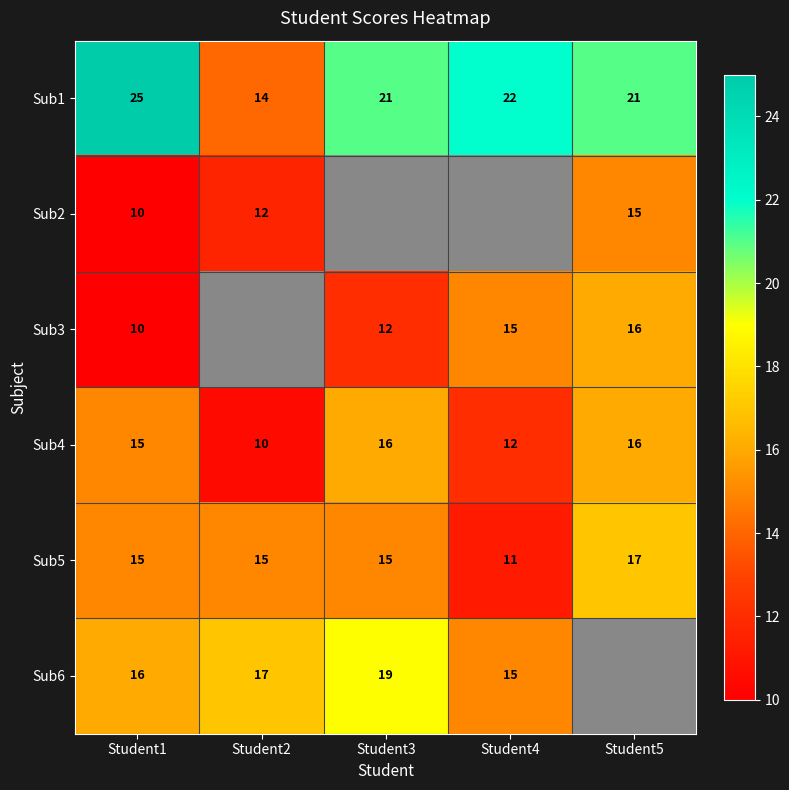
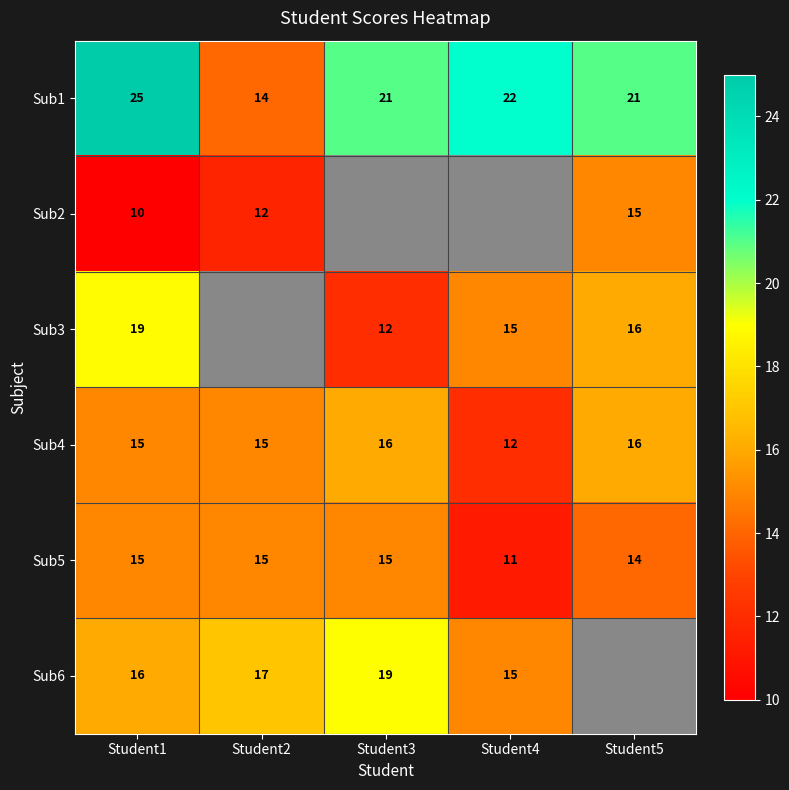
  {
    "Sub1": {
      "Student1": 25,
      "Student2": 14,
      "Student3": 21,
      "Student4": 22,
      "Student5": 21
    },
    "Sub2": {
      "Student1": 10,
      "Student2": 12,
      "Student5": 15
    },
    "Sub3": {
-     "Student1": 10,
+     "Student1": 19,
      "Student3": 12,
      "Student4": 15,
      "Student5": 16
    },
    "Sub4": {
      "Student1": 15,
-     "Student2": 10,
+     "Student2": 15,
      "Student3": 16,
      "Student4": 12,
      "Student5": 16
    },
    "Sub5": {
      "Student1": 15,
      "Student2": 15,
      "Student3": 15,
      "Student4": 11,
-     "Student5": 17
+     "Student5": 14
    },
    "Sub6": {
      "Student1": 16,
      "Student2": 17,
      "Student3": 19,
      "Student4": 15
    }
  }
